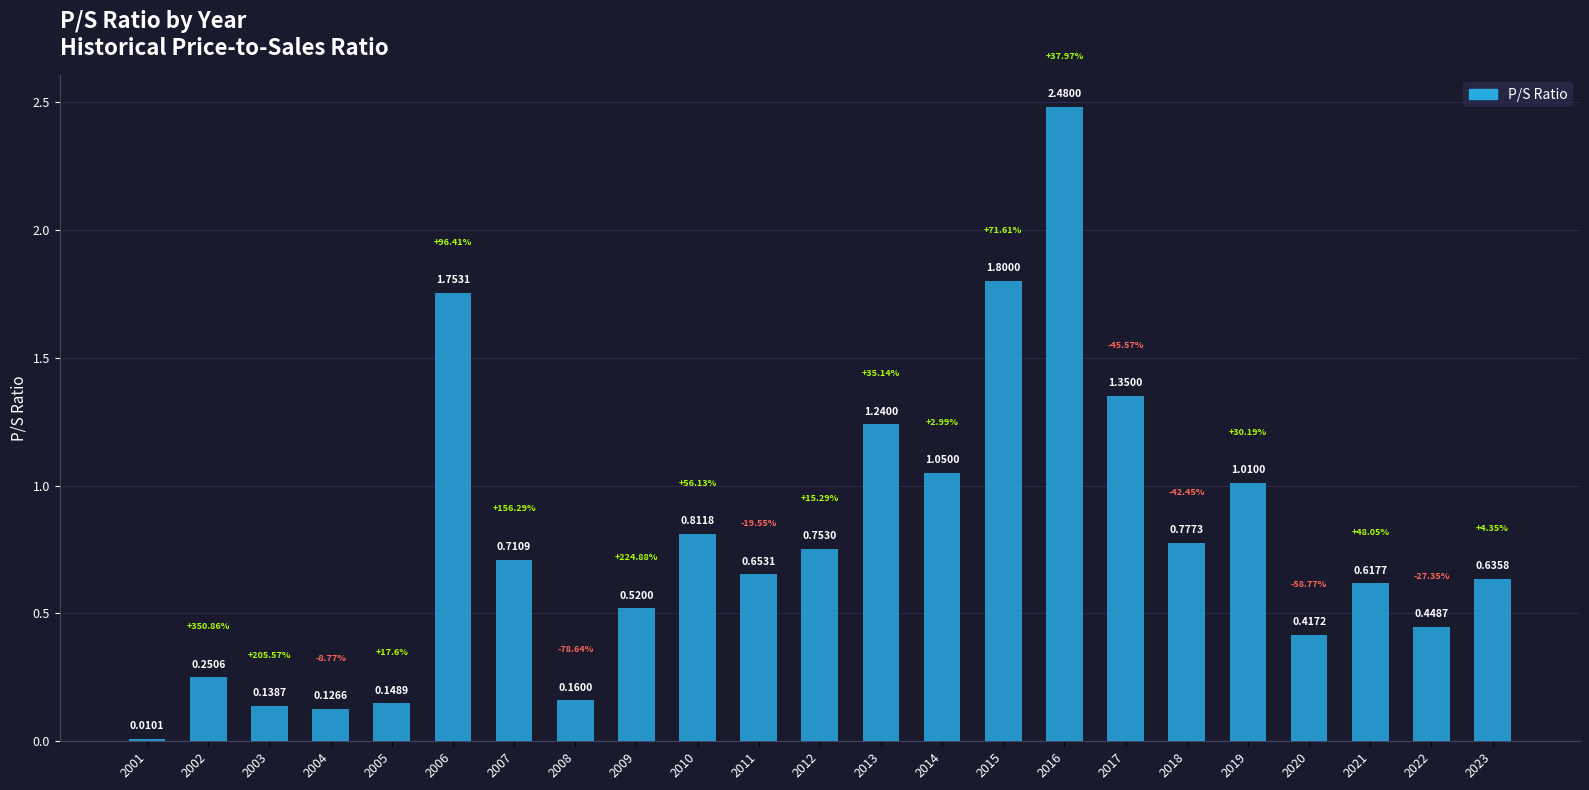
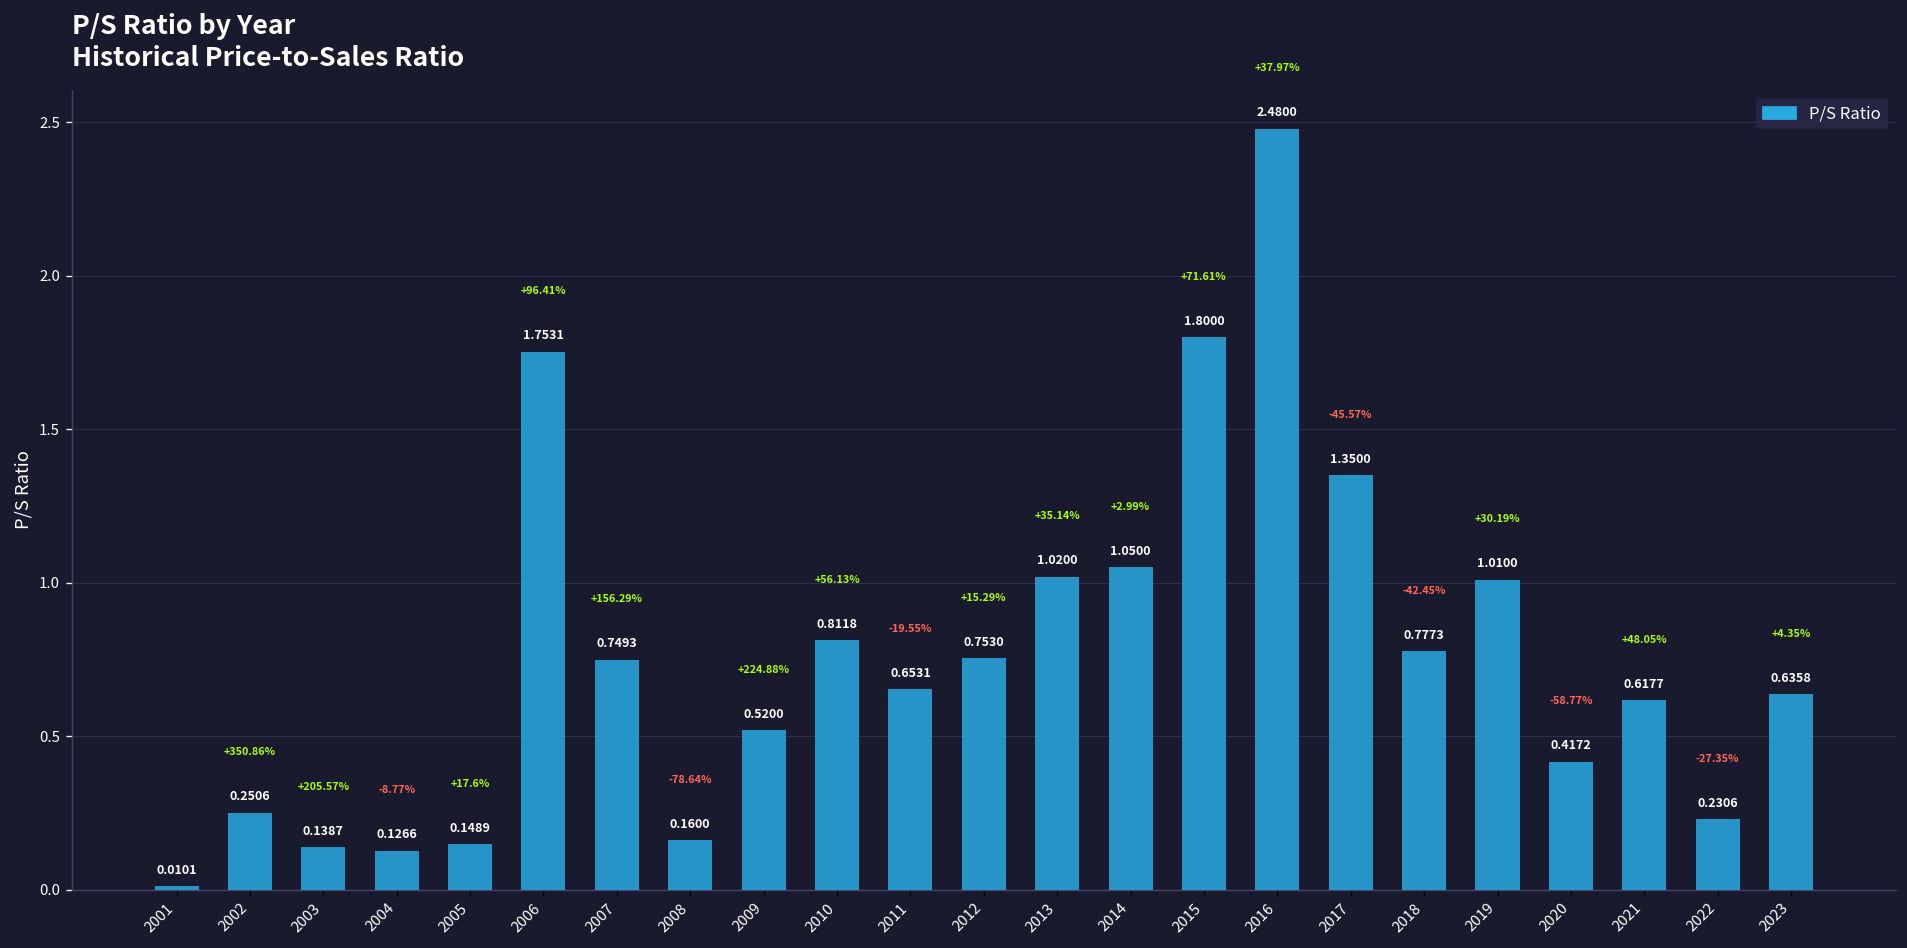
  {
    "2001": 0.0101,
    "2002": 0.2506,
    "2003": 0.1387,
    "2004": 0.1266,
    "2005": 0.1489,
    "2006": 1.7531,
-   "2007": 0.7109,
+   "2007": 0.7493,
    "2008": 0.1600,
    "2009": 0.5200,
    "2010": 0.8118,
    "2011": 0.6531,
    "2012": 0.7530,
-   "2013": 1.2400,
+   "2013": 1.0200,
    "2014": 1.0500,
    "2015": 1.8000,
    "2016": 2.4800,
    "2017": 1.3500,
    "2018": 0.7773,
    "2019": 1.0100,
    "2020": 0.4172,
    "2021": 0.6177,
-   "2022": 0.4487,
+   "2022": 0.2306,
    "2023": 0.6358
  }
